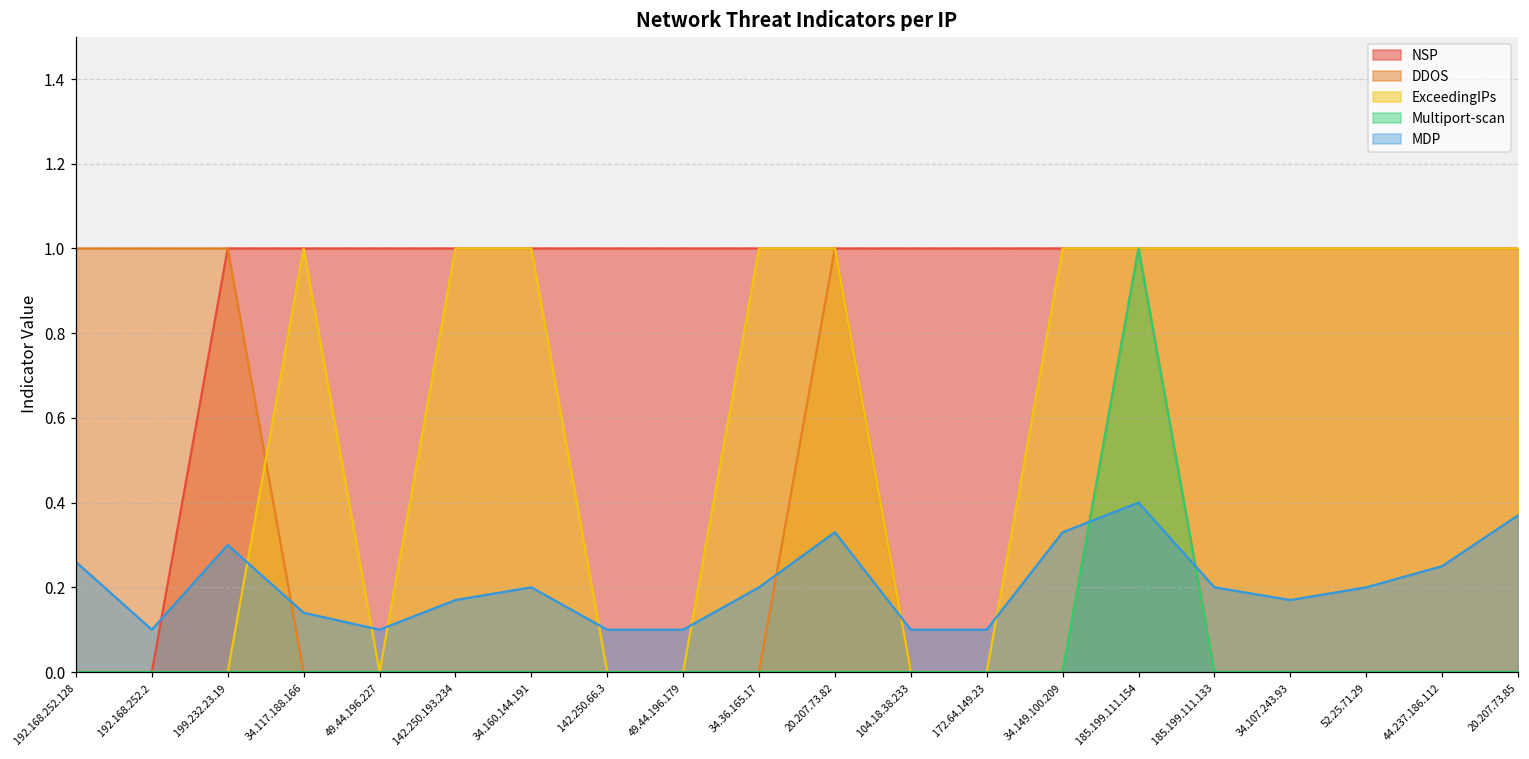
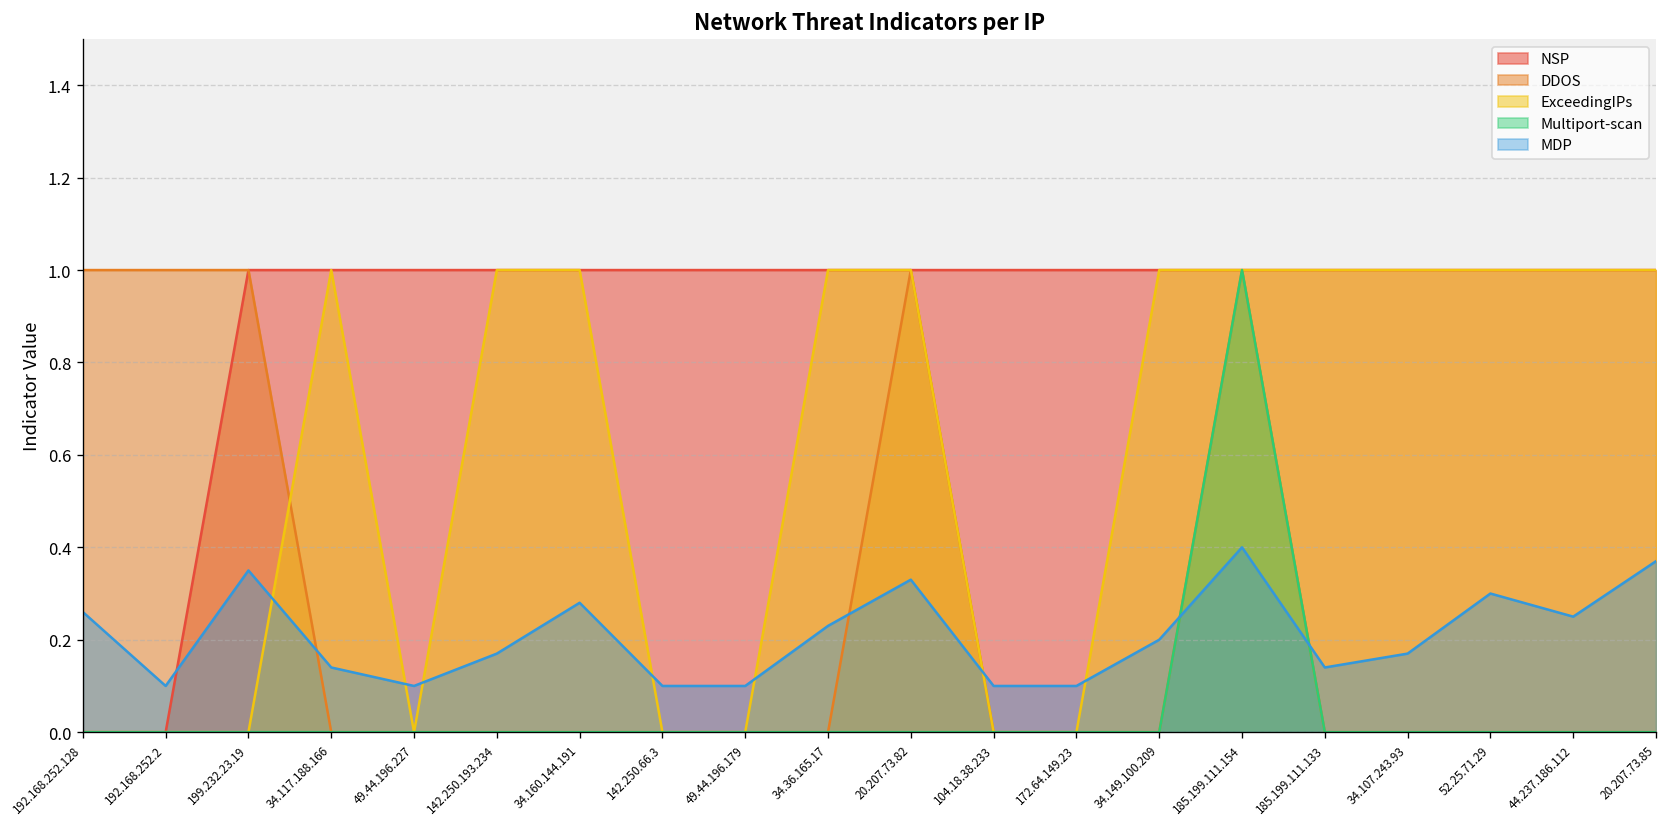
  {
    "Multiport-scan": {
      "20.207.73.82": 0.00
    },
    "MDP": {
      "192.168.252.128": 0.26,
      "192.168.252.2": 0.10,
-     "199.232.23.19": 0.30,
+     "199.232.23.19": 0.35,
      "34.117.188.166": 0.14,
      "49.44.196.227": 0.10,
      "142.250.193.234": 0.17,
-     "34.160.144.191": 0.20,
+     "34.160.144.191": 0.28,
      "142.250.66.3": 0.10,
      "49.44.196.179": 0.10,
-     "34.36.165.17": 0.20,
+     "34.36.165.17": 0.23,
      "20.207.73.82": 0.33,
      "104.18.38.233": 0.10,
      "172.64.149.23": 0.10,
-     "34.149.100.209": 0.33,
+     "34.149.100.209": 0.20,
      "185.199.111.154": 0.40,
-     "185.199.111.133": 0.20,
+     "185.199.111.133": 0.14,
      "34.107.243.93": 0.17,
-     "52.25.71.29": 0.20,
+     "52.25.71.29": 0.30,
      "44.237.186.112": 0.25,
      "20.207.73.85": 0.37
    }
  }
